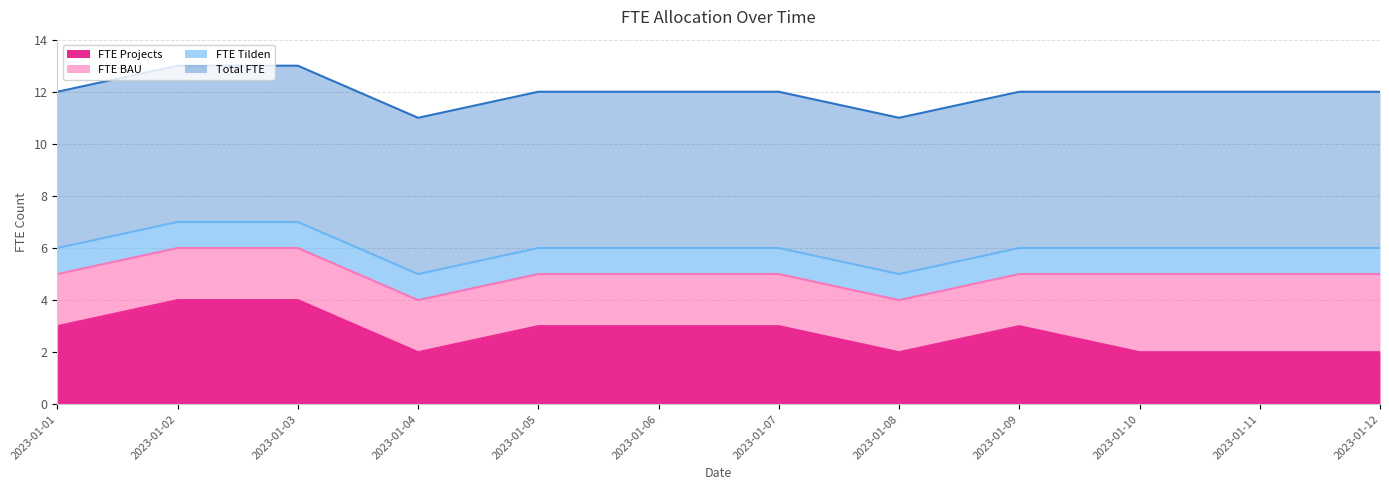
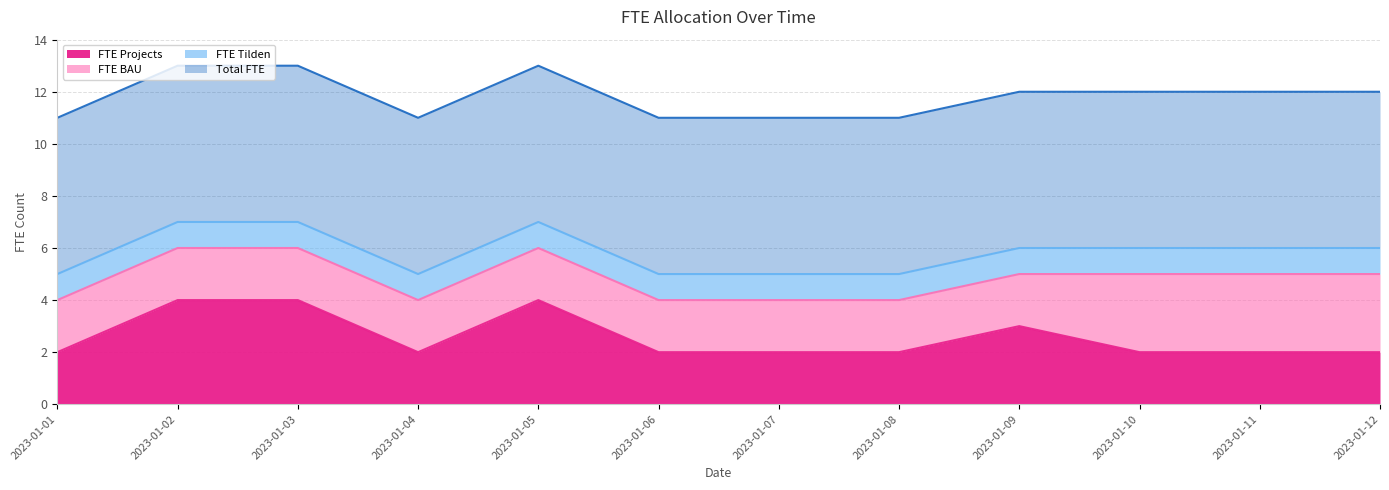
  {
    "FTE Projects": {
-     "2023-01-01": 3,
+     "2023-01-01": 2,
      "2023-01-02": 4,
      "2023-01-03": 4,
      "2023-01-04": 2,
-     "2023-01-05": 3,
-     "2023-01-06": 3,
-     "2023-01-07": 3,
+     "2023-01-05": 4,
+     "2023-01-06": 2,
+     "2023-01-07": 2,
      "2023-01-08": 2,
      "2023-01-09": 3,
      "2023-01-10": 2,
      "2023-01-11": 2,
      "2023-01-12": 2
    },
    "FTE BAU": {
      "2023-01-02": 6,
      "2023-01-03": 6,
      "2023-01-04": 4,
      "2023-01-08": 4,
      "2023-01-09": 5,
      "2023-01-10": 5,
      "2023-01-11": 5,
      "2023-01-12": 5
    }
  }
